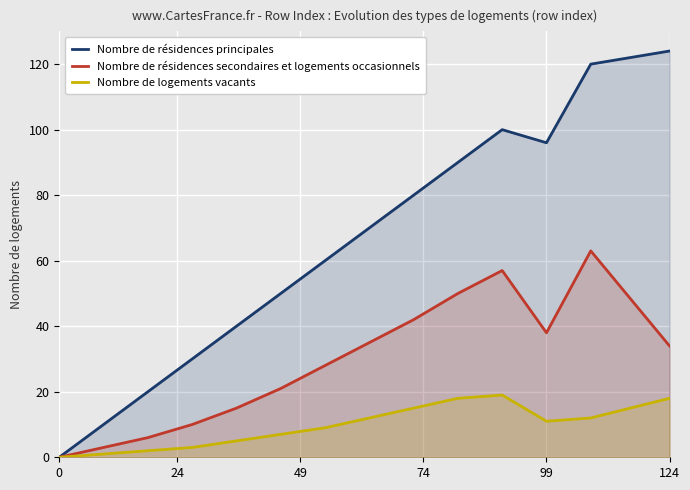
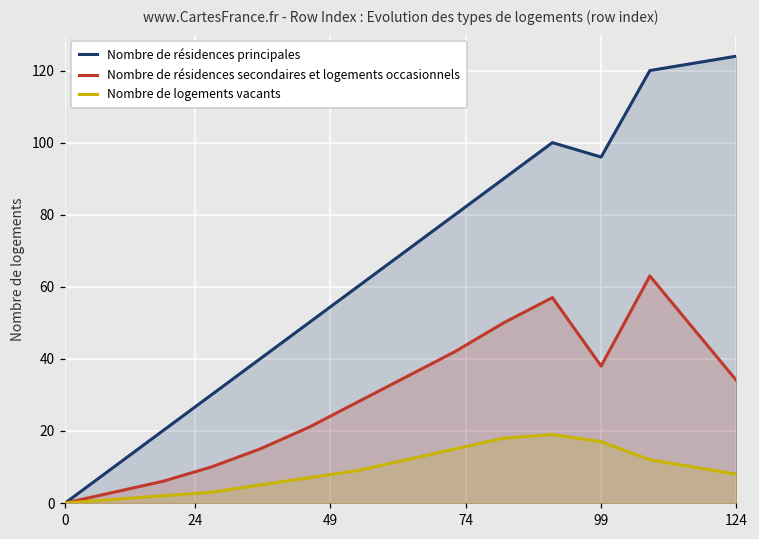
  {
    "Nombre de résidences principales": {
      "99": 96,
      "124": 124
    },
    "Nombre de résidences secondaires et logements occasionnels": {
      "99": 38,
      "124": 34
    },
    "Nombre de logements vacants": {
-     "99": 11,
-     "124": 18
+     "99": 17,
+     "124": 8
    }
  }
